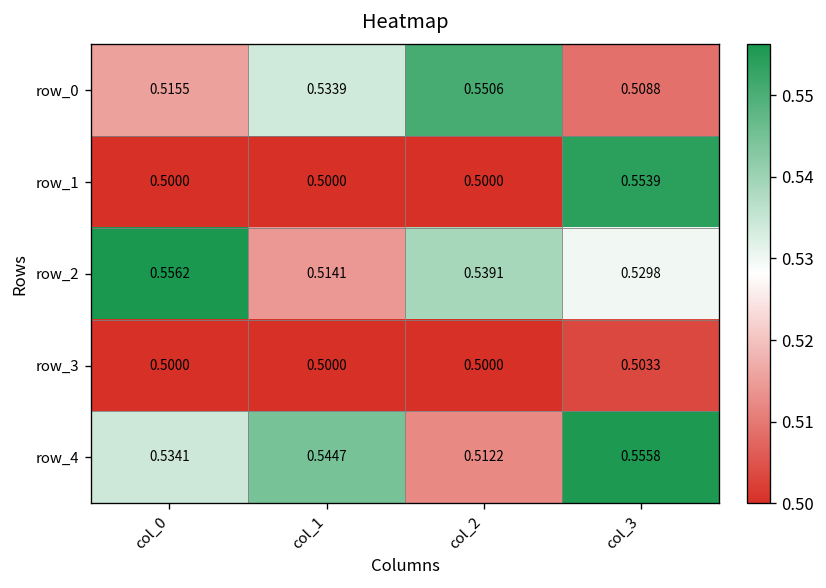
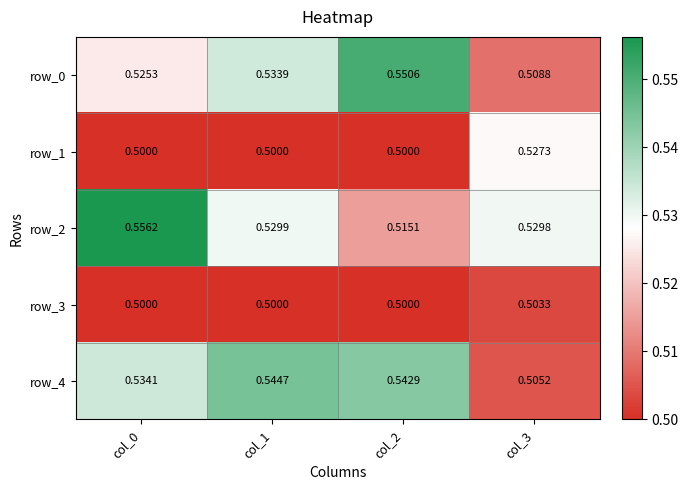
  {
    "row_0": {
-     "col_0": 0.5155,
+     "col_0": 0.5253,
      "col_1": 0.5339,
      "col_2": 0.5506,
      "col_3": 0.5088
    },
    "row_1": {
      "col_0": 0.5000,
      "col_1": 0.5000,
      "col_2": 0.5000,
-     "col_3": 0.5539
+     "col_3": 0.5273
    },
    "row_2": {
      "col_0": 0.5562,
-     "col_1": 0.5141,
-     "col_2": 0.5391,
+     "col_1": 0.5299,
+     "col_2": 0.5151,
      "col_3": 0.5298
    },
    "row_3": {
      "col_0": 0.5000,
      "col_1": 0.5000,
      "col_2": 0.5000,
      "col_3": 0.5033
    },
    "row_4": {
      "col_0": 0.5341,
      "col_1": 0.5447,
-     "col_2": 0.5122,
-     "col_3": 0.5558
+     "col_2": 0.5429,
+     "col_3": 0.5052
    }
  }
